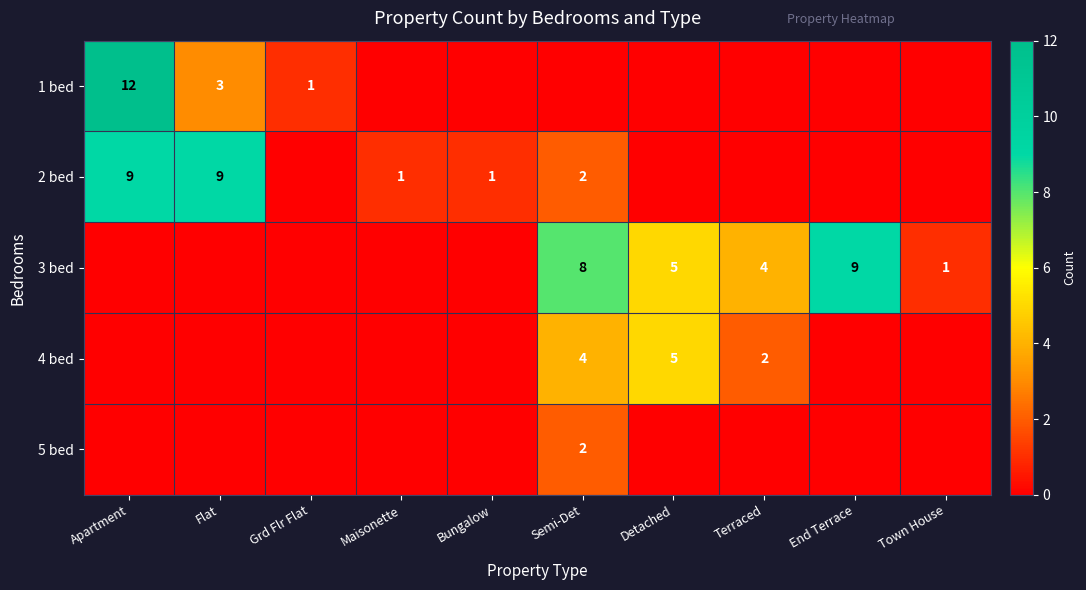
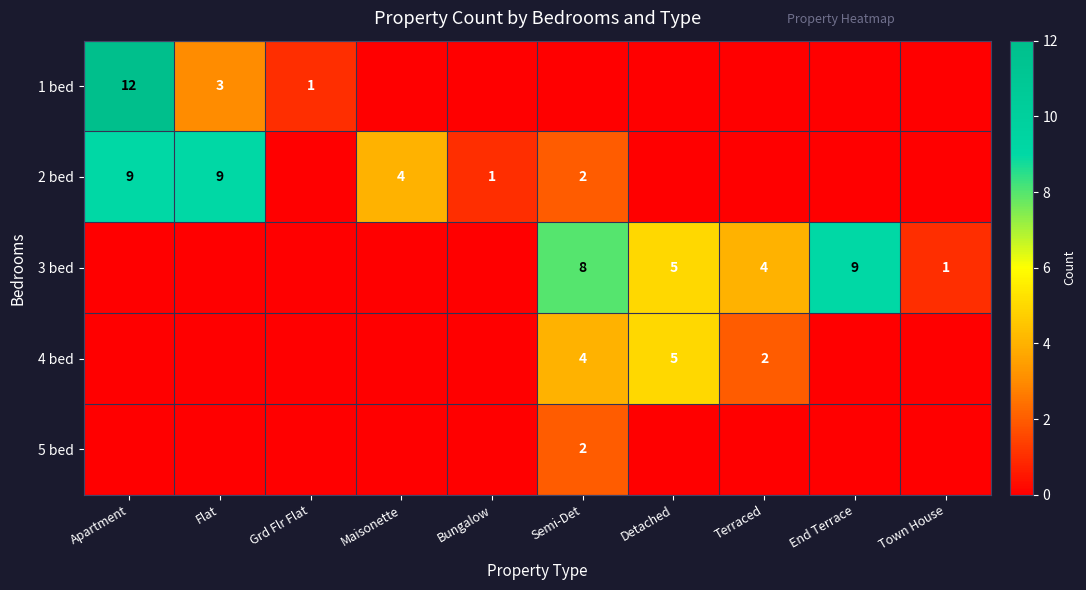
  {
    "1 bed": {
      "Apartment": 12,
      "Flat": 3,
      "Grd Flr Flat": 1
    },
    "2 bed": {
      "Apartment": 9,
      "Flat": 9,
-     "Maisonette": 1,
+     "Maisonette": 4,
      "Bungalow": 1,
      "Semi-Det": 2
    },
    "3 bed": {
      "Semi-Det": 8,
      "Detached": 5,
      "Terraced": 4,
      "End Terrace": 9,
      "Town House": 1
    },
    "4 bed": {
      "Semi-Det": 4,
      "Detached": 5,
      "Terraced": 2
    },
    "5 bed": {
      "Semi-Det": 2
    }
  }
